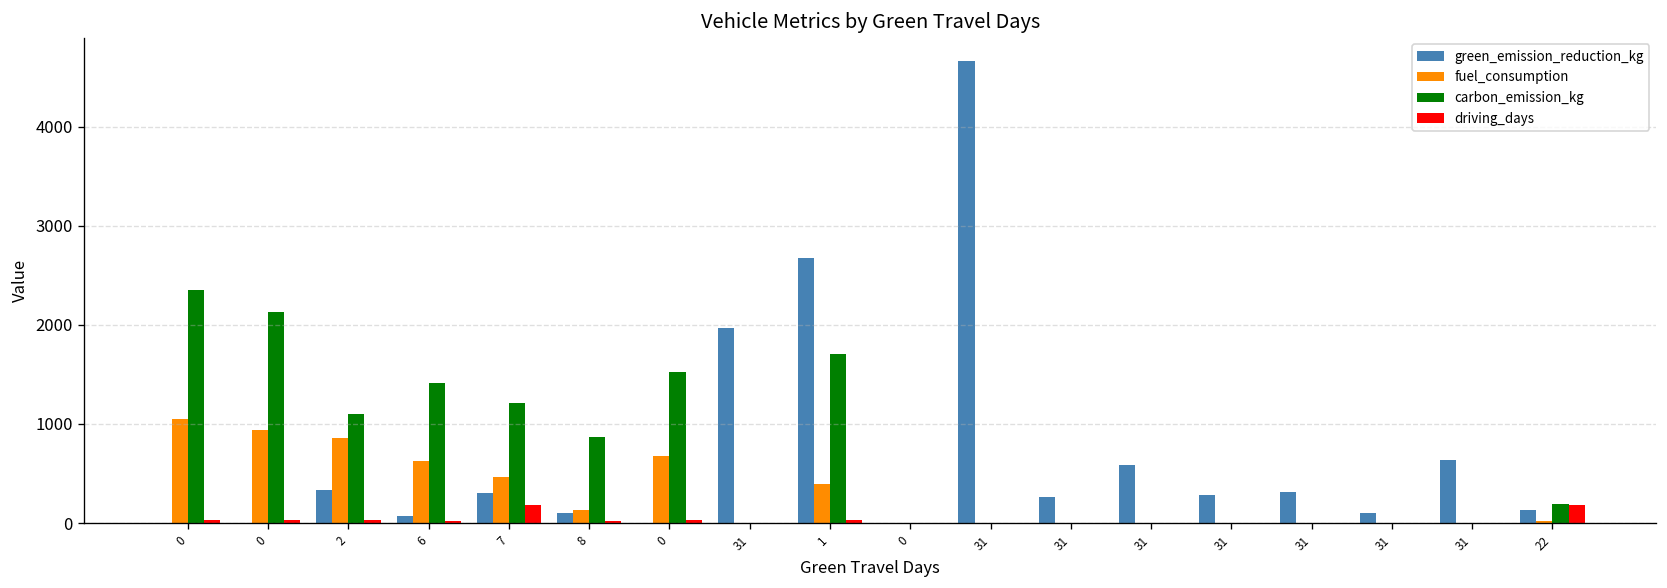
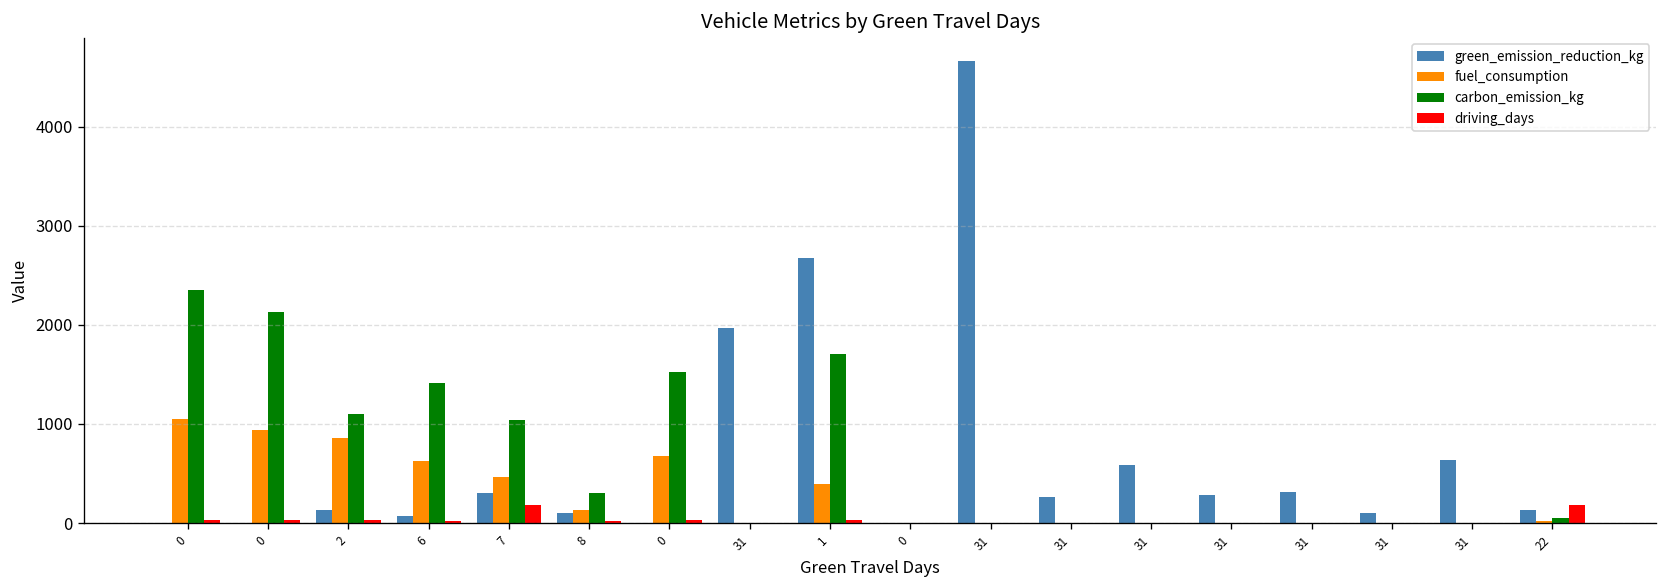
  {
    "green_emission_reduction_kg": {
-     "2": 300,
+     "2": 100,
      "6": 100,
      "7": 300,
      "8": 100,
      "1": 2700,
      "22": 100
    },
    "fuel_consumption": {
      "2": 900,
      "6": 600,
      "7": 500,
      "8": 100,
      "1": 400
    },
    "carbon_emission_kg": {
      "2": 1100,
      "6": 1400,
-     "7": 1200,
-     "8": 900,
+     "7": 1000,
+     "8": 300,
      "1": 1700,
-     "22": 200
+     "22": 100
    },
    "driving_days": {
      "7": 200,
      "22": 200
    }
  }
